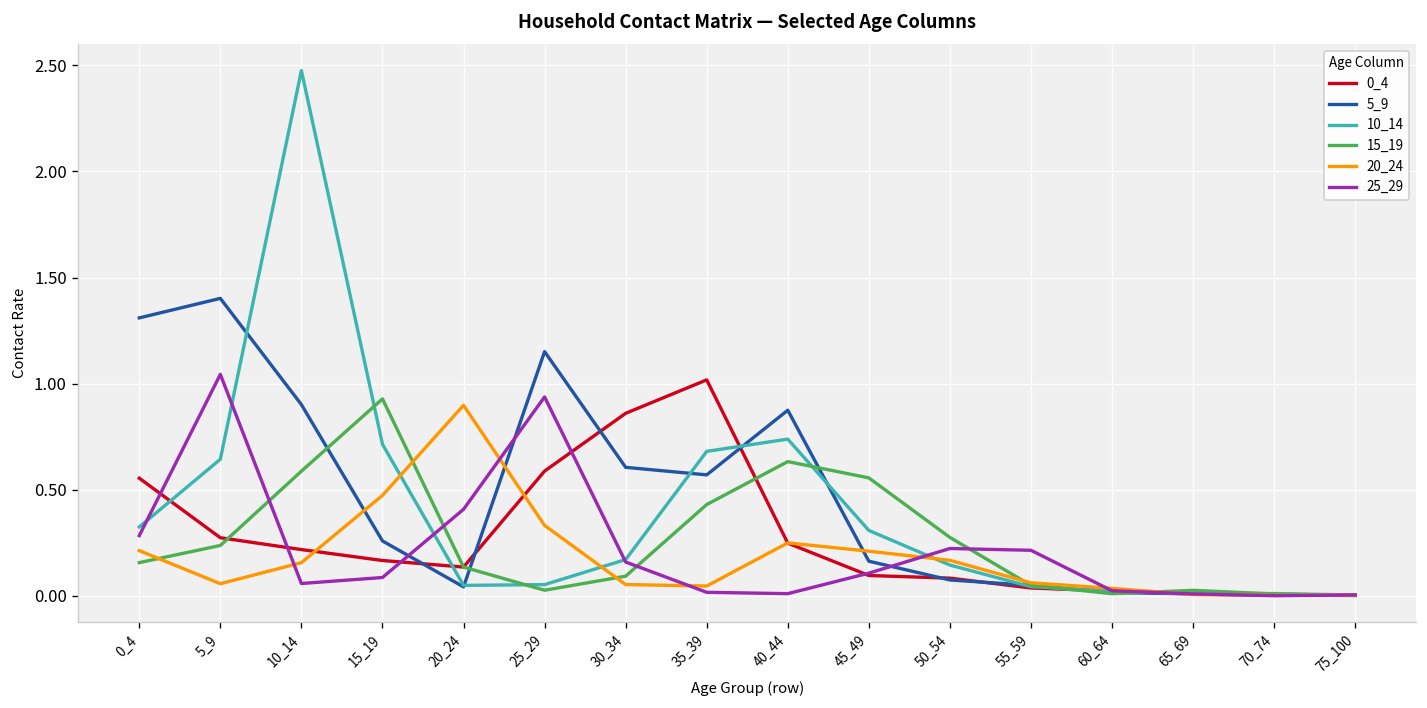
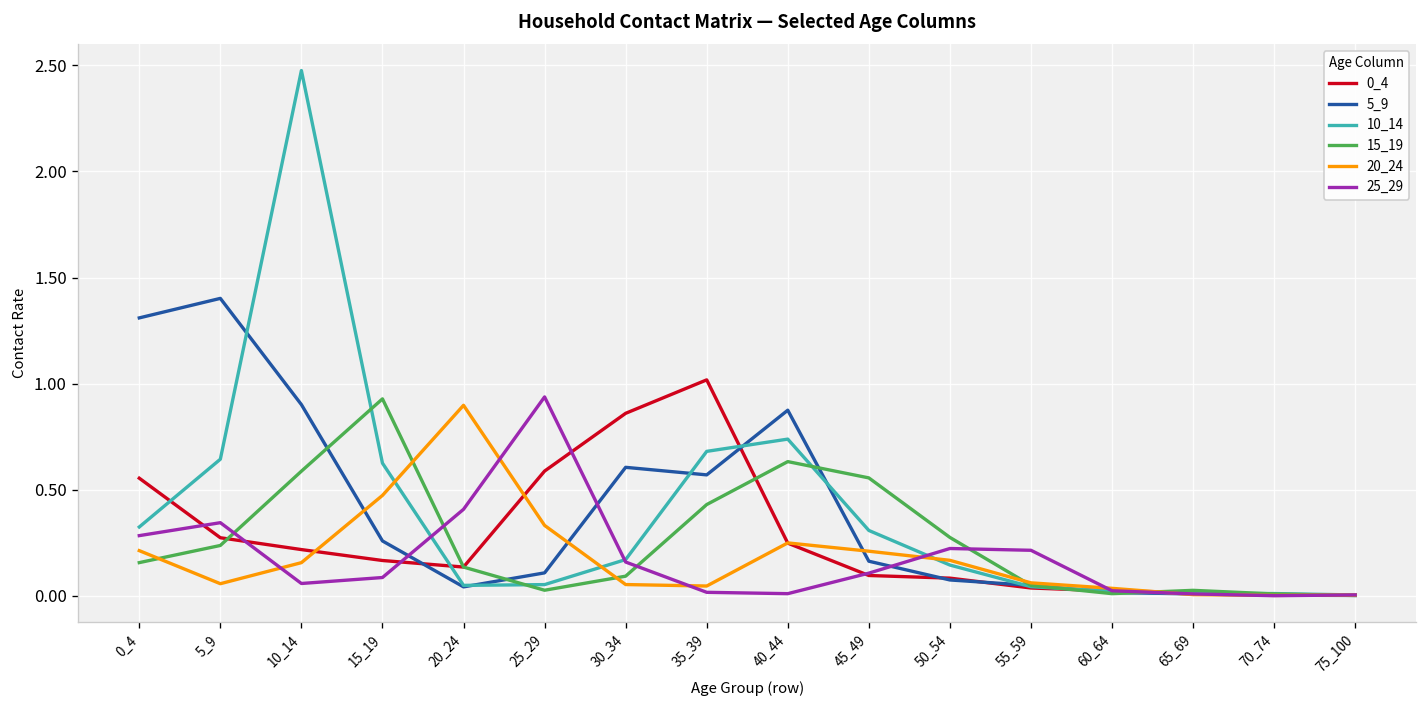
  {
    "0_4": {
      "0_4": 0.55,
      "5_9": 0.27,
      "10_14": 0.22,
      "15_19": 0.17,
      "25_29": 0.59,
      "30_34": 0.86,
      "35_39": 1.02
    },
    "5_9": {
      "0_4": 1.31,
      "5_9": 1.40,
      "10_14": 0.90,
      "15_19": 0.26,
-     "25_29": 1.15,
+     "25_29": 0.11,
      "30_34": 0.61,
      "35_39": 0.57,
      "40_44": 0.88,
      "45_49": 0.16
    },
    "10_14": {
      "0_4": 0.33,
      "5_9": 0.64,
      "10_14": 2.47,
-     "15_19": 0.71,
+     "15_19": 0.63,
      "25_29": 0.05,
      "35_39": 0.68,
      "40_44": 0.74,
      "45_49": 0.31,
      "50_54": 0.15
    },
    "15_19": {
      "0_4": 0.16,
      "5_9": 0.24,
      "10_14": 0.59,
      "15_19": 0.93,
      "25_29": 0.03,
      "30_34": 0.09,
      "35_39": 0.43,
      "40_44": 0.63,
      "45_49": 0.56,
      "50_54": 0.28
    },
    "20_24": {
      "0_4": 0.21,
      "5_9": 0.06,
      "10_14": 0.16,
      "15_19": 0.47,
      "20_24": 0.90,
      "25_29": 0.33,
      "30_34": 0.05,
      "35_39": 0.05,
      "45_49": 0.21,
      "50_54": 0.17
    },
    "25_29": {
      "0_4": 0.28,
-     "5_9": 1.04,
+     "5_9": 0.35,
      "10_14": 0.06,
      "15_19": 0.09,
      "20_24": 0.41,
      "25_29": 0.94,
      "35_39": 0.02,
      "40_44": 0.01,
      "50_54": 0.22,
      "55_59": 0.22
    }
  }
